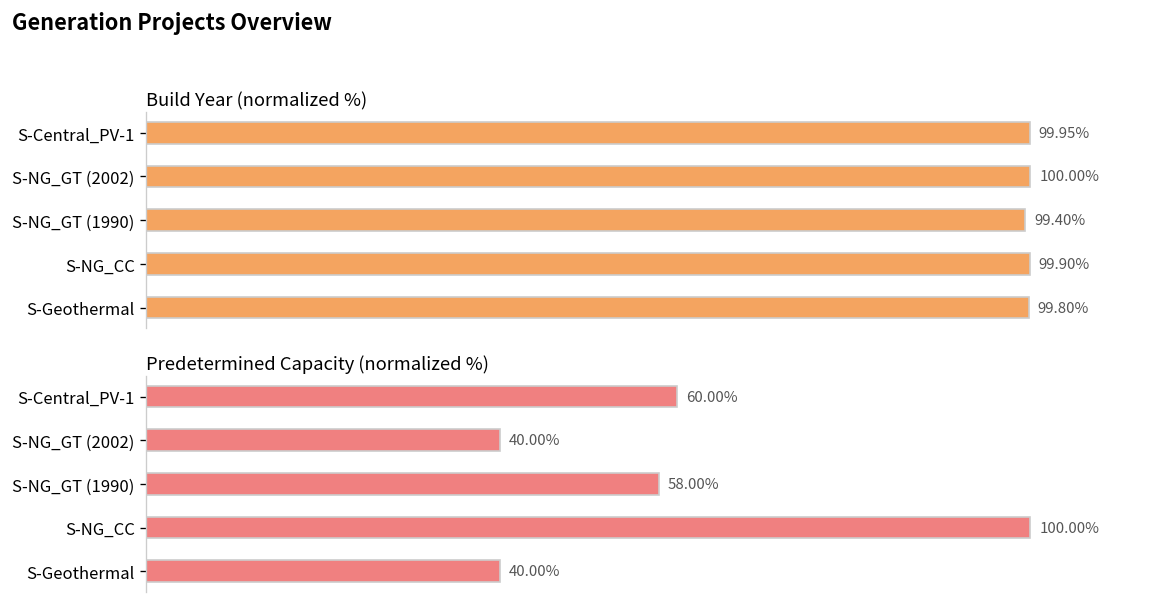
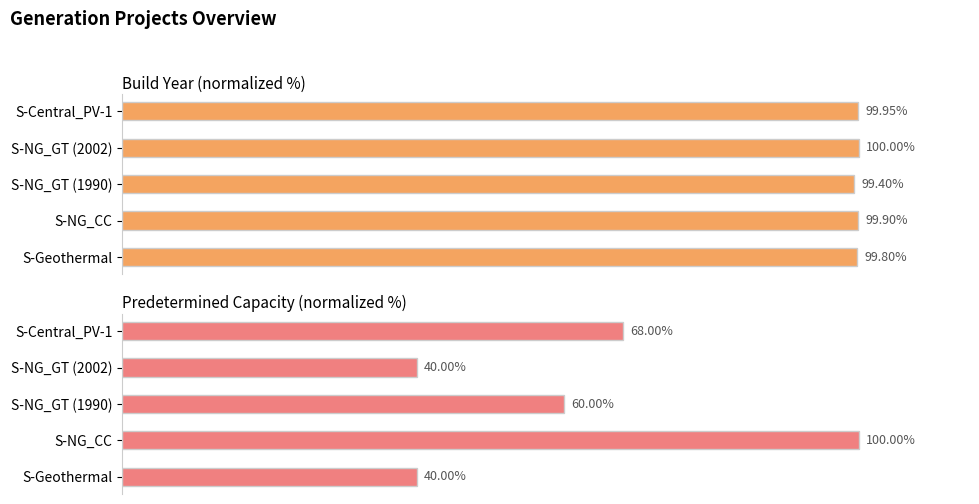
  {
    "Build Year (normalized %)": {
      "S-Central_PV-1": "99.95%",
      "S-NG_GT (2002)": "100.00%",
      "S-NG_GT (1990)": "99.40%",
      "S-NG_CC": "99.90%",
      "S-Geothermal": "99.80%"
    },
    "Predetermined Capacity (normalized %)": {
-     "S-Central_PV-1": "60.00%",
+     "S-Central_PV-1": "68.00%",
      "S-NG_GT (2002)": "40.00%",
-     "S-NG_GT (1990)": "58.00%",
+     "S-NG_GT (1990)": "60.00%",
      "S-NG_CC": "100.00%",
      "S-Geothermal": "40.00%"
    }
  }
